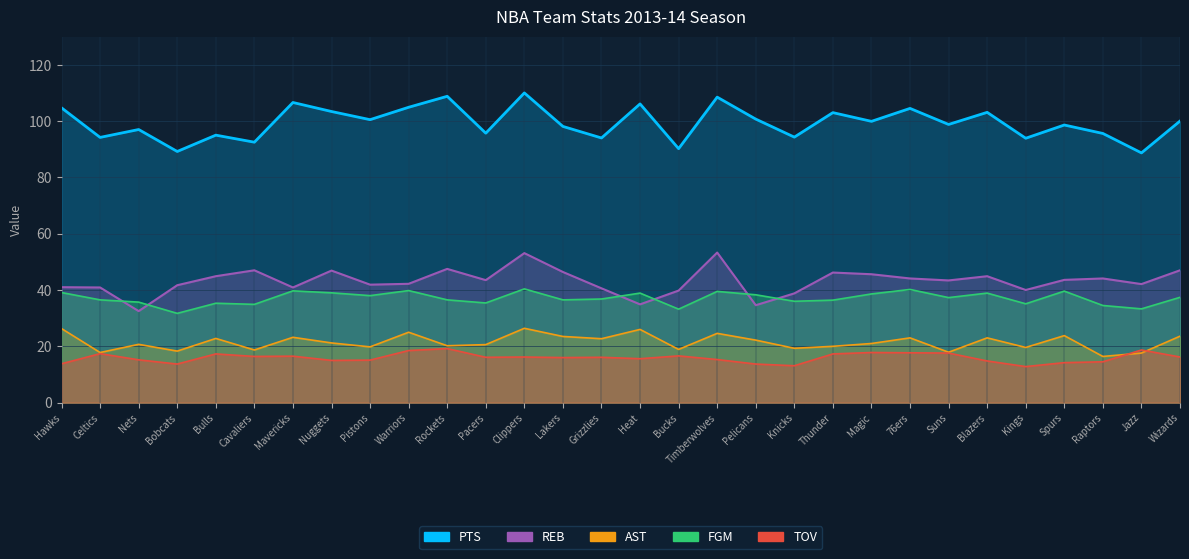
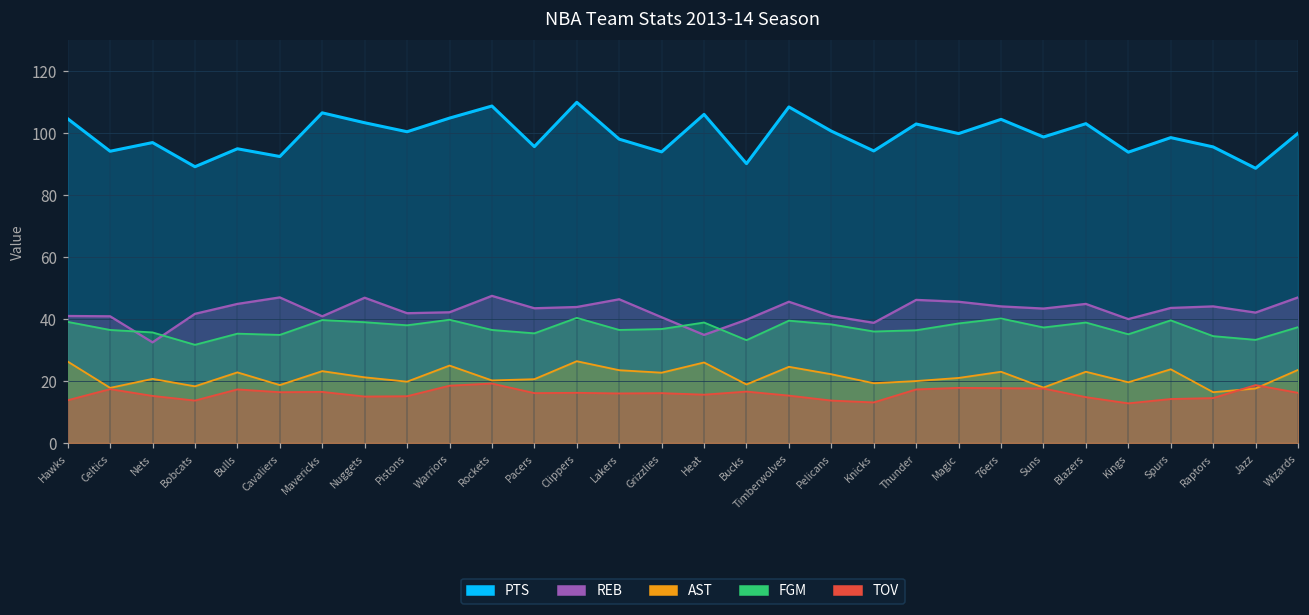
  {
    "REB": {
      "Hawks": 41,
      "Celtics": 41,
      "Nets": 33,
      "Bobcats": 42,
      "Bulls": 45,
      "Cavaliers": 47,
      "Mavericks": 41,
      "Nuggets": 47,
      "Pistons": 42,
      "Warriors": 42,
      "Rockets": 48,
      "Pacers": 44,
-     "Clippers": 53,
+     "Clippers": 44,
      "Lakers": 46,
      "Grizzlies": 41,
      "Heat": 35,
      "Bucks": 40,
-     "Timberwolves": 53,
-     "Pelicans": 35,
+     "Timberwolves": 46,
+     "Pelicans": 41,
      "Knicks": 39,
      "Thunder": 46,
      "Magic": 46,
      "76ers": 44,
      "Suns": 43,
      "Blazers": 45,
      "Kings": 40,
      "Spurs": 44,
      "Raptors": 44,
      "Jazz": 42,
      "Wizards": 47
    }
  }
